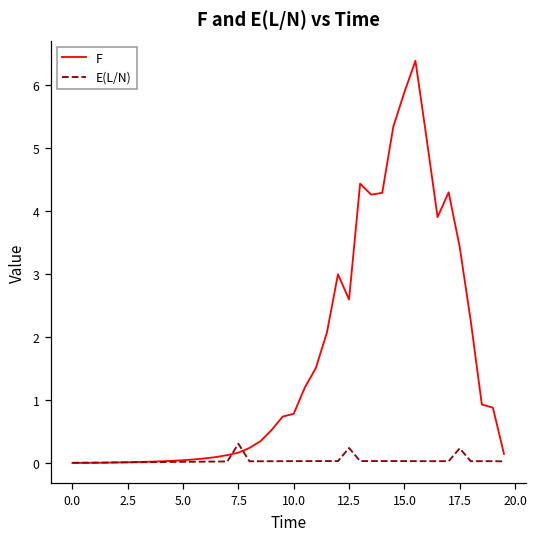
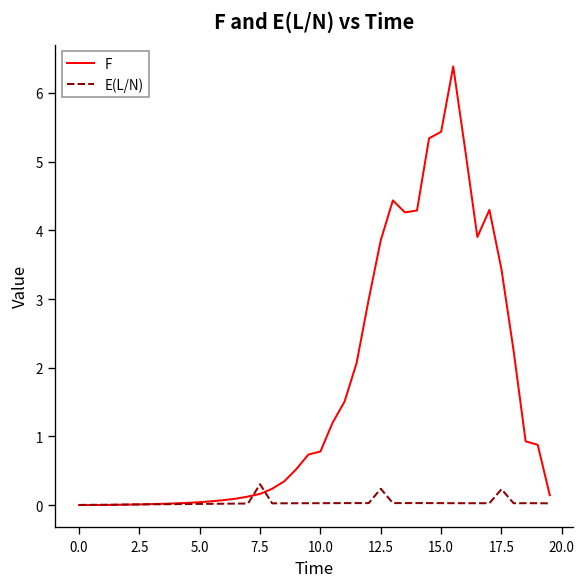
  {
    "F": {
      "7.5": 0.2,
      "10.0": 0.8,
-     "12.5": 2.6,
-     "15.0": 5.9,
+     "12.5": 3.9,
+     "15.0": 5.4,
      "17.5": 3.4
    },
    "E(L/N)": {
      "7.5": 0.3,
      "10.0": 0.0,
      "12.5": 0.2,
      "15.0": 0.0,
      "17.5": 0.2
    }
  }
